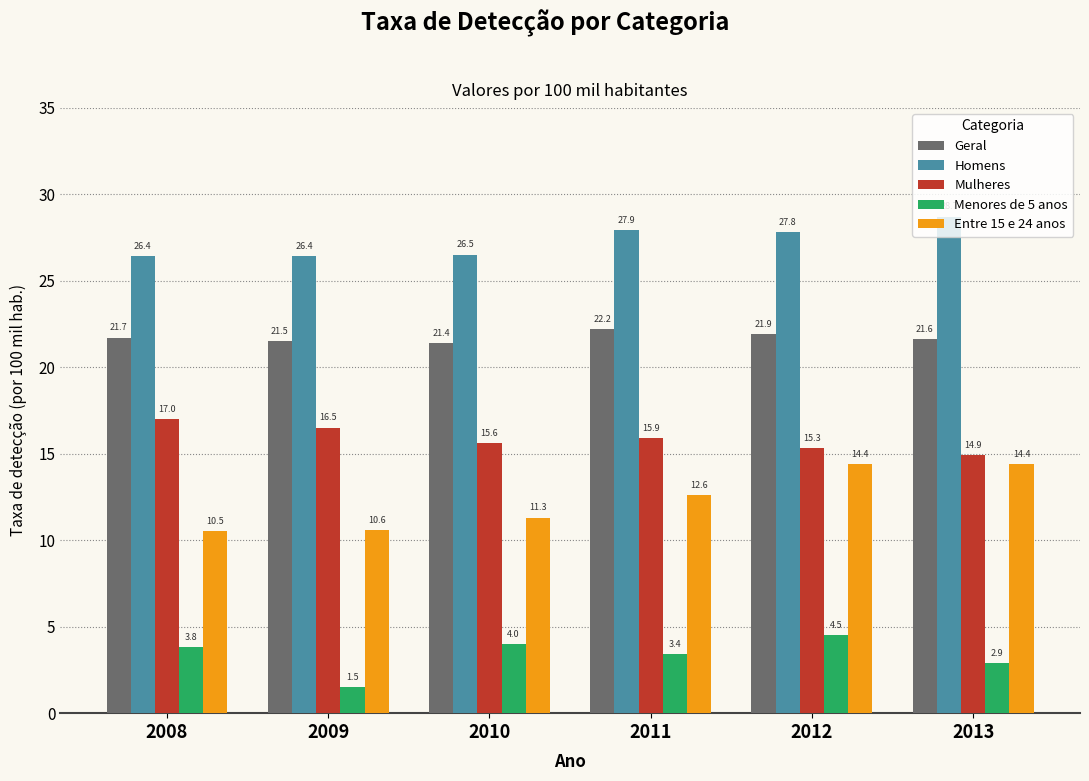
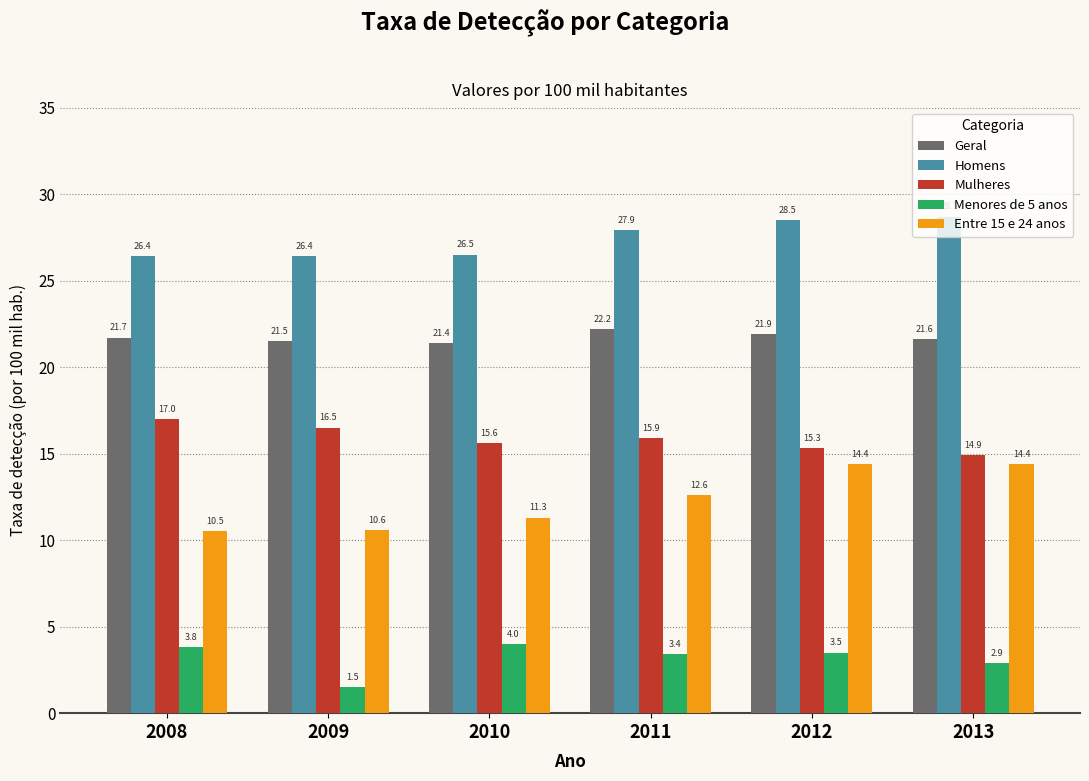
  {
    "Geral": {
      "2008": 21.7,
      "2009": 21.5,
      "2010": 21.4,
      "2011": 22.2,
      "2012": 21.9,
      "2013": 21.6
    },
    "Homens": {
      "2008": 26.4,
      "2009": 26.4,
      "2010": 26.5,
      "2011": 27.9,
-     "2012": 27.8
+     "2012": 28.5
    },
    "Mulheres": {
      "2008": 17.0,
      "2009": 16.5,
      "2010": 15.6,
      "2011": 15.9,
      "2012": 15.3,
      "2013": 14.9
    },
    "Menores de 5 anos": {
      "2008": 3.8,
      "2009": 1.5,
      "2010": 4.0,
      "2011": 3.4,
-     "2012": 4.5,
+     "2012": 3.5,
      "2013": 2.9
    },
    "Entre 15 e 24 anos": {
      "2008": 10.5,
      "2009": 10.6,
      "2010": 11.3,
      "2011": 12.6,
      "2012": 14.4,
      "2013": 14.4
    }
  }
